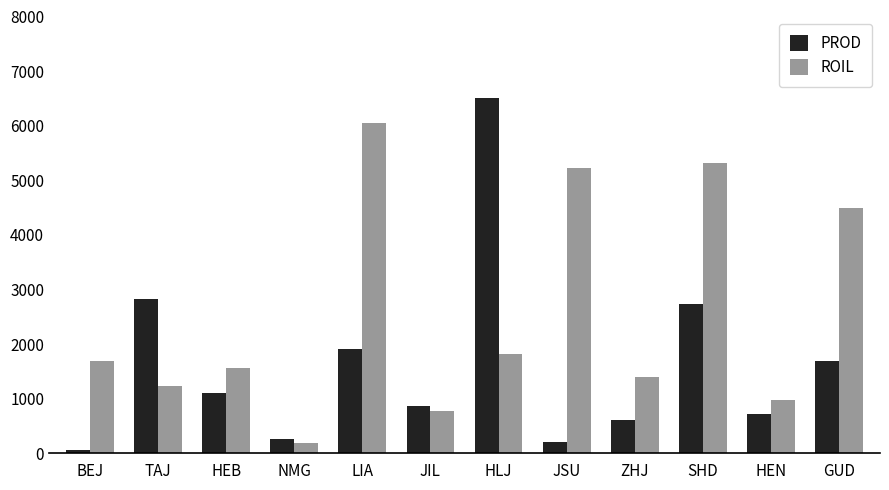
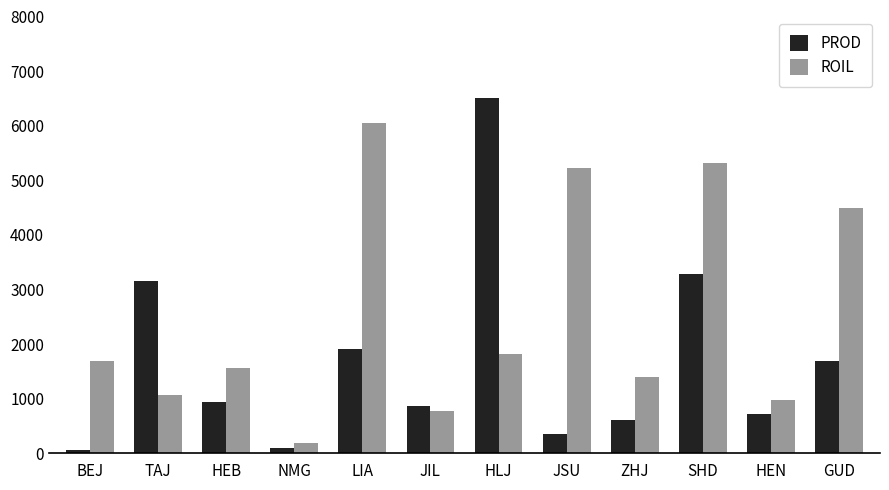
  {
    "PROD": {
      "BEJ": 100,
-     "TAJ": 2800,
-     "HEB": 1100,
-     "NMG": 300,
+     "TAJ": 3200,
+     "HEB": 900,
+     "NMG": 100,
      "LIA": 1900,
      "JIL": 900,
      "HLJ": 6500,
-     "JSU": 200,
+     "JSU": 400,
      "ZHJ": 600,
-     "SHD": 2700,
+     "SHD": 3300,
      "HEN": 700,
      "GUD": 1700
    },
    "ROIL": {
      "BEJ": 1700,
-     "TAJ": 1200,
+     "TAJ": 1100,
      "HEB": 1600,
      "NMG": 200,
      "LIA": 6100,
      "JIL": 800,
      "HLJ": 1800,
      "JSU": 5200,
      "ZHJ": 1400,
      "SHD": 5300,
      "HEN": 1000,
      "GUD": 4500
    }
  }
